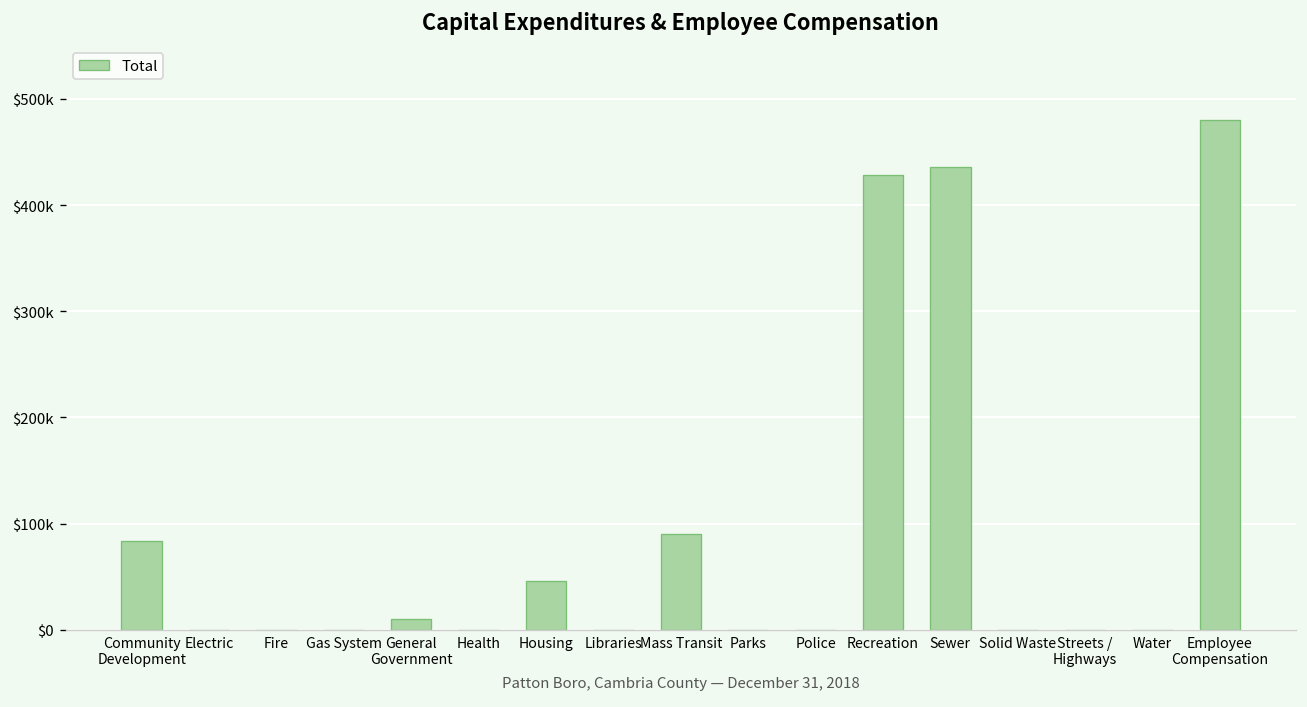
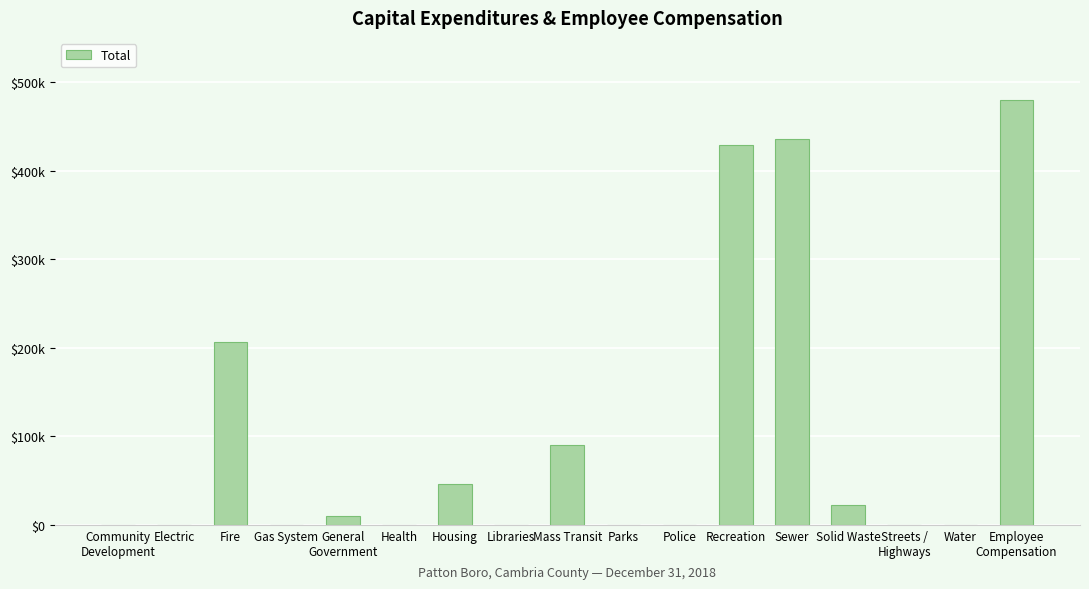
  {
-   "Community Development": "$80000",
+   "Community Development": "$0",
    "Electric": "$0",
-   "Fire": "$0",
+   "Fire": "$210000",
    "General Government": "$10000",
    "Health": "$0",
    "Housing": "$50000",
    "Libraries": "$0",
    "Mass Transit": "$90000",
    "Parks": "$0",
    "Police": "$0",
    "Recreation": "$430000",
    "Sewer": "$440000",
-   "Solid Waste": "$0",
+   "Solid Waste": "$20000",
    "Streets / Highways": "$0",
    "Water": "$0",
    "Employee Compensation": "$480000"
  }
